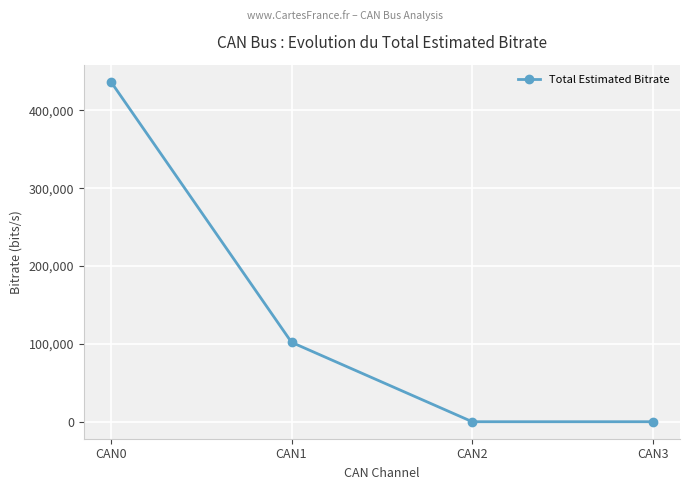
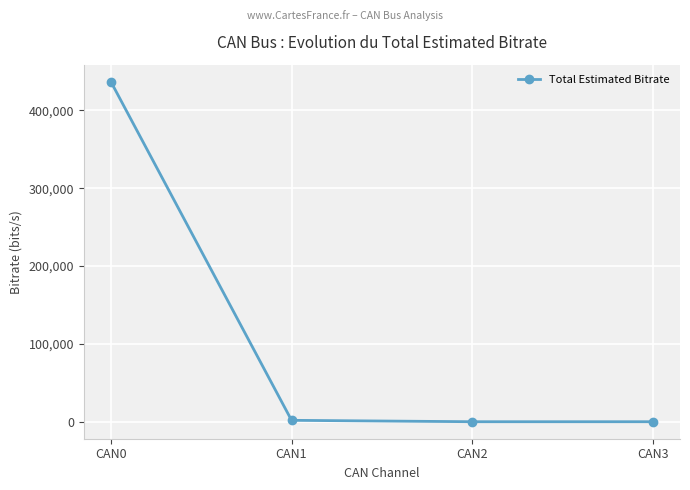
  {
    "CAN0": "440,000",
-   "CAN1": "100,000",
+   "CAN1": "0",
    "CAN2": "0",
    "CAN3": "0"
  }
